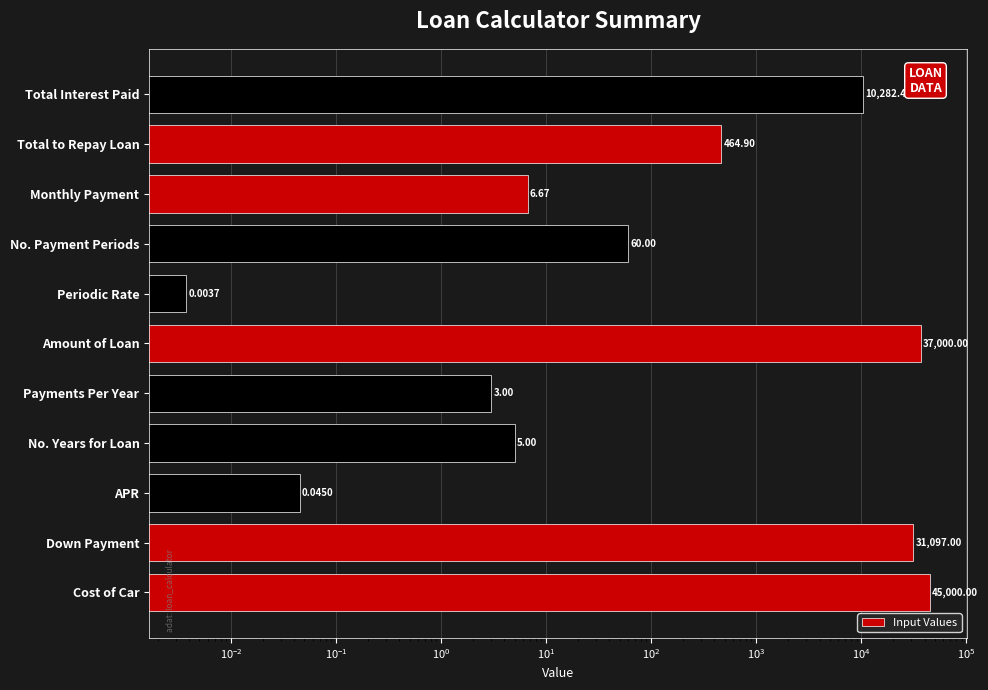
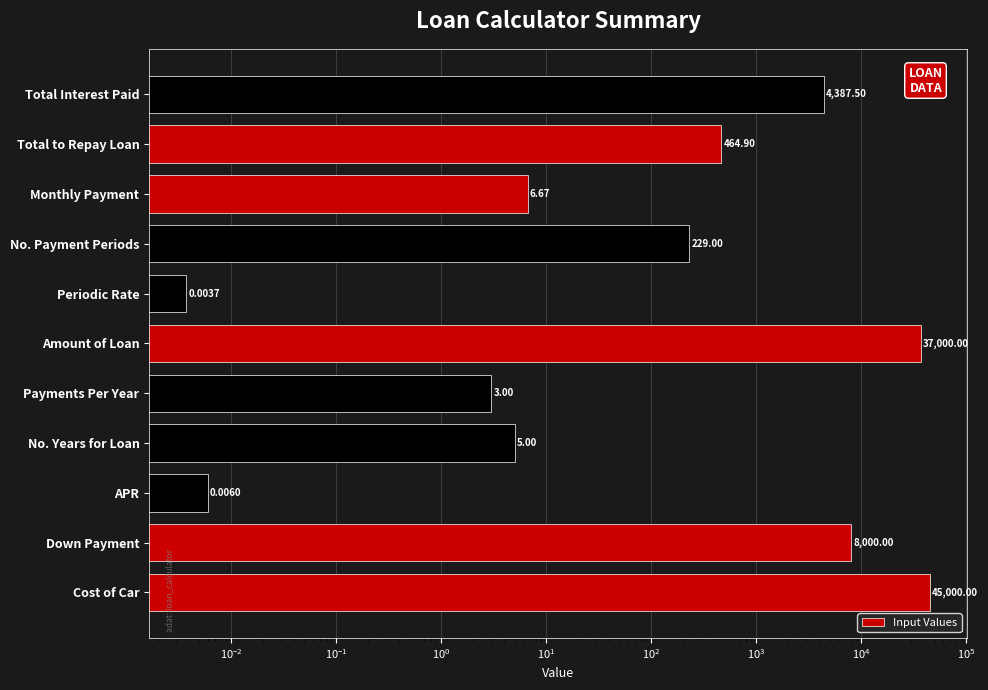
  {
-   "Total Interest Paid": "10,282.40",
+   "Total Interest Paid": "4,387.50",
    "Total to Repay Loan": "464.90",
    "Monthly Payment": "6.67",
-   "No. Payment Periods": "60.00",
+   "No. Payment Periods": "229.00",
    "Periodic Rate": "0.0037",
    "Amount of Loan": "37,000.00",
    "Payments Per Year": "3.00",
    "No. Years for Loan": "5.00",
-   "APR": "0.0450",
-   "Down Payment": "31,097.00",
+   "APR": "0.0060",
+   "Down Payment": "8,000.00",
    "Cost of Car": "45,000.00"
  }
